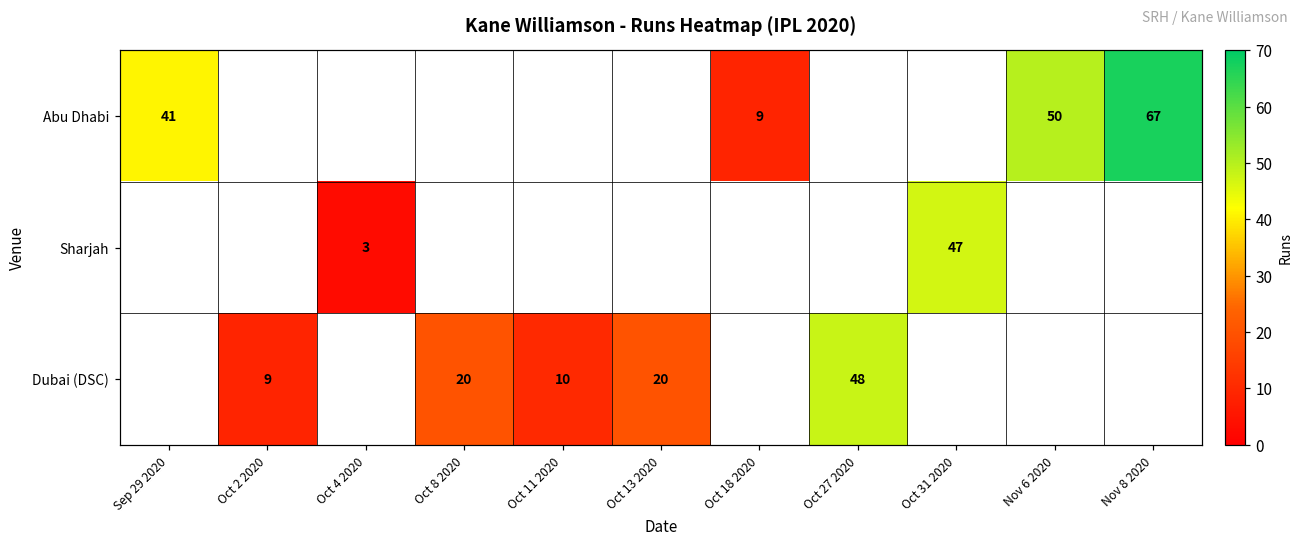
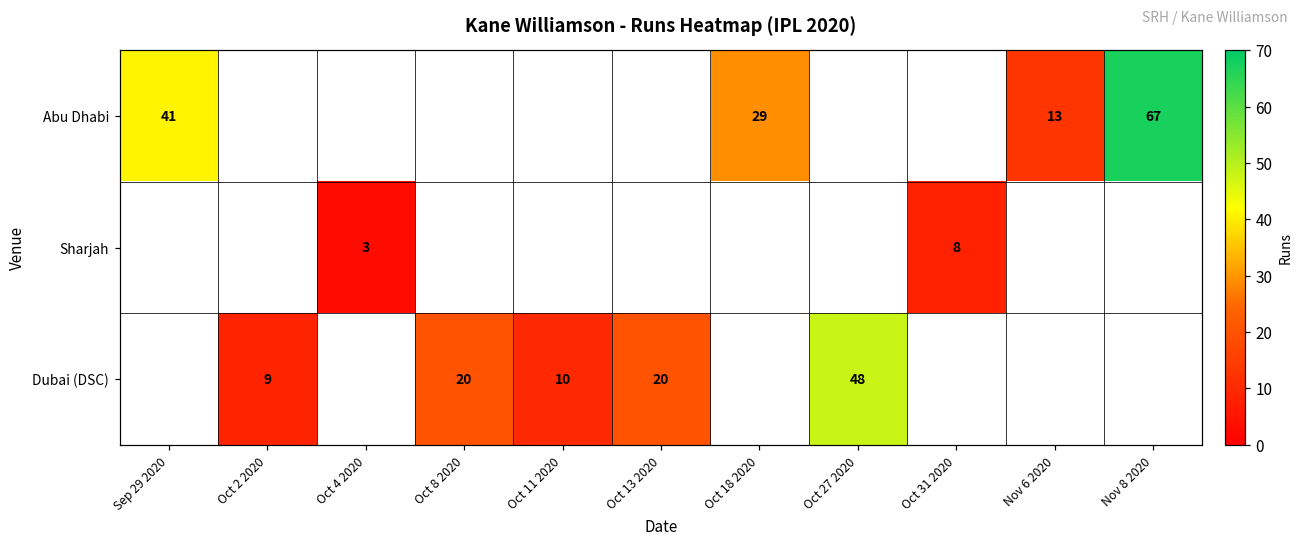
  {
    "Abu Dhabi": {
      "Sep 29 2020": 41,
-     "Oct 18 2020": 9,
-     "Nov 6 2020": 50,
+     "Oct 18 2020": 29,
+     "Nov 6 2020": 13,
      "Nov 8 2020": 67
    },
    "Sharjah": {
      "Oct 4 2020": 3,
-     "Oct 31 2020": 47
+     "Oct 31 2020": 8
    },
    "Dubai (DSC)": {
      "Oct 2 2020": 9,
      "Oct 8 2020": 20,
      "Oct 11 2020": 10,
      "Oct 13 2020": 20,
      "Oct 27 2020": 48
    }
  }
